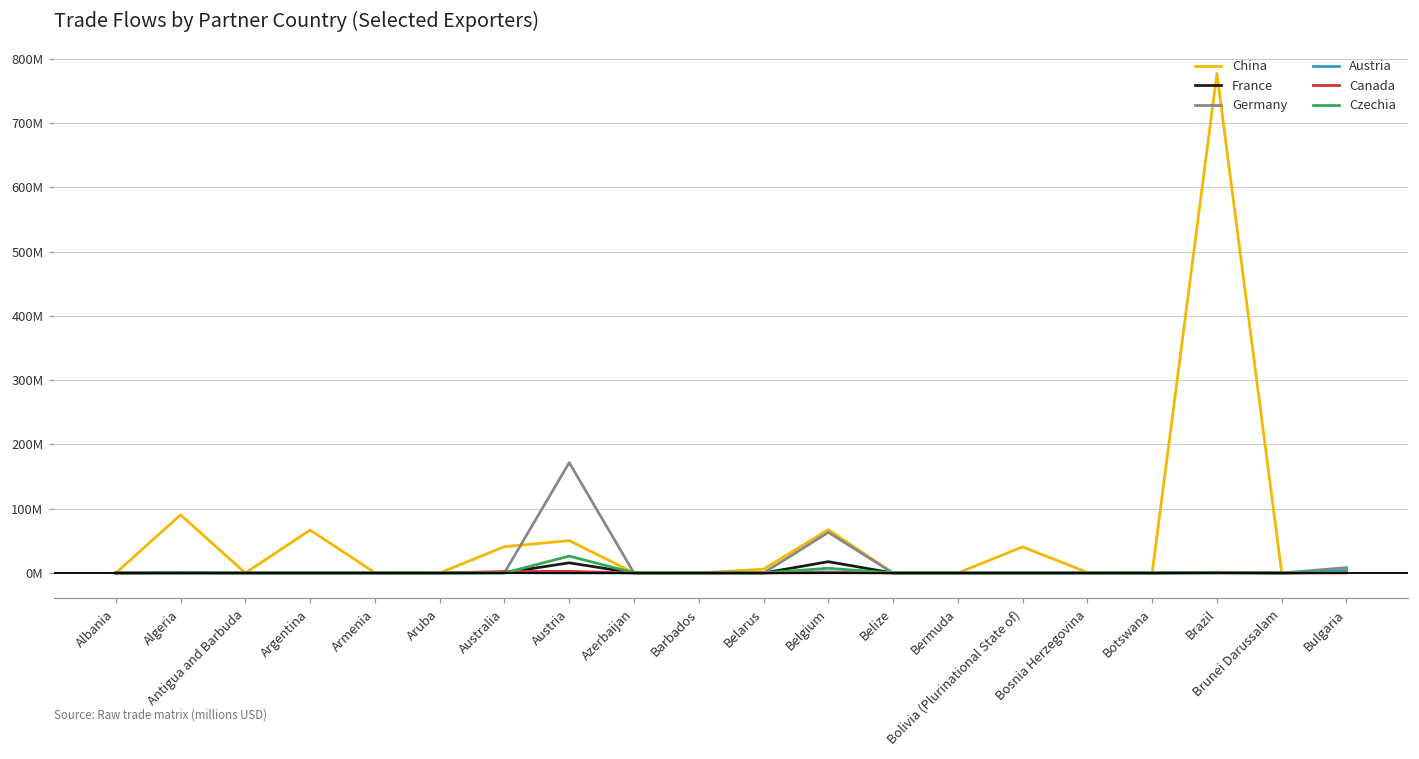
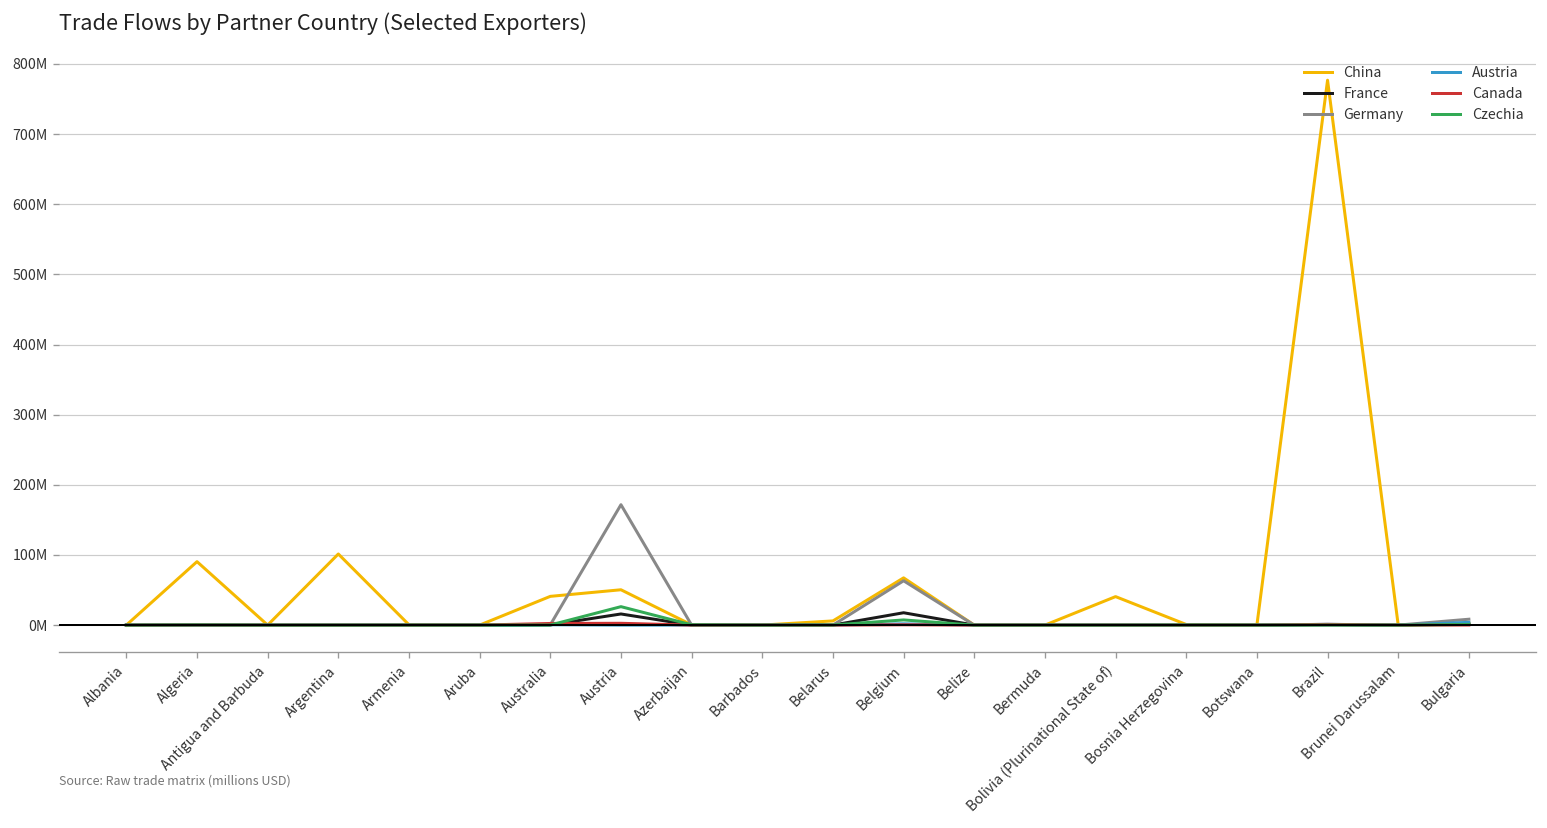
  {
    "China": {
      "Algeria": 90000000,
-     "Argentina": 70000000,
+     "Argentina": 100000000,
      "Australia": 40000000,
      "Austria": 50000000,
      "Belarus": 10000000,
      "Bolivia (Plurinational State of)": 40000000,
      "Brazil": 780000000
    },
    "France": {
      "Austria": 20000000,
      "Belgium": 20000000
    },
    "Germany": {
      "Austria": 170000000,
      "Bulgaria": 10000000
    },
    "Czechia": {
      "Austria": 30000000,
      "Belgium": 10000000
    }
  }
